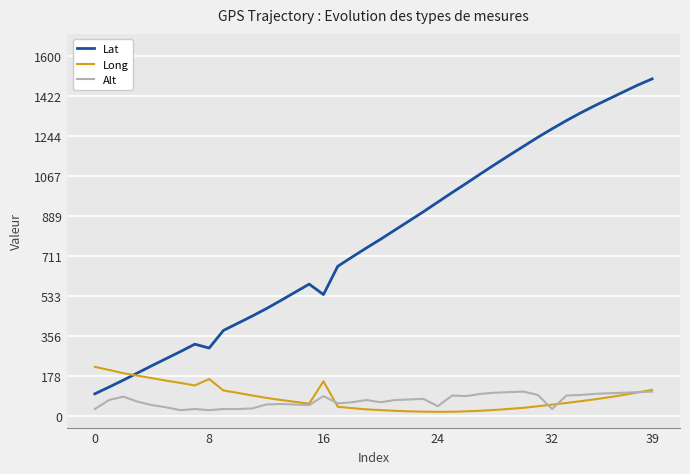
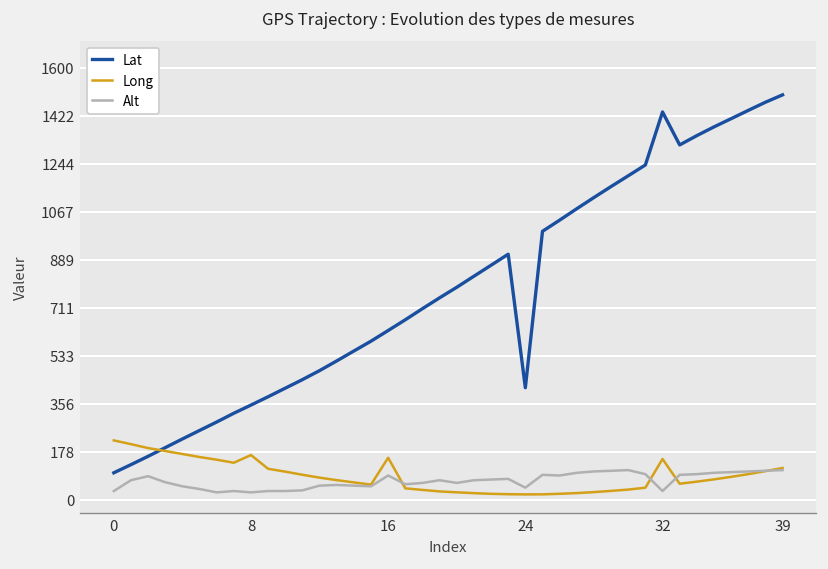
  {
    "Lat": {
      "0": 100,
-     "8": 300,
-     "16": 540,
-     "24": 950,
-     "32": 1280,
+     "8": 350,
+     "16": 630,
+     "24": 420,
+     "32": 1440,
      "39": 1500
    },
    "Long": {
      "0": 220,
      "8": 170,
      "16": 160,
      "24": 20,
-     "32": 50
+     "32": 150
    },
    "Alt": {
      "0": 30,
      "8": 30,
      "16": 90,
      "24": 50,
      "32": 30
    }
  }
